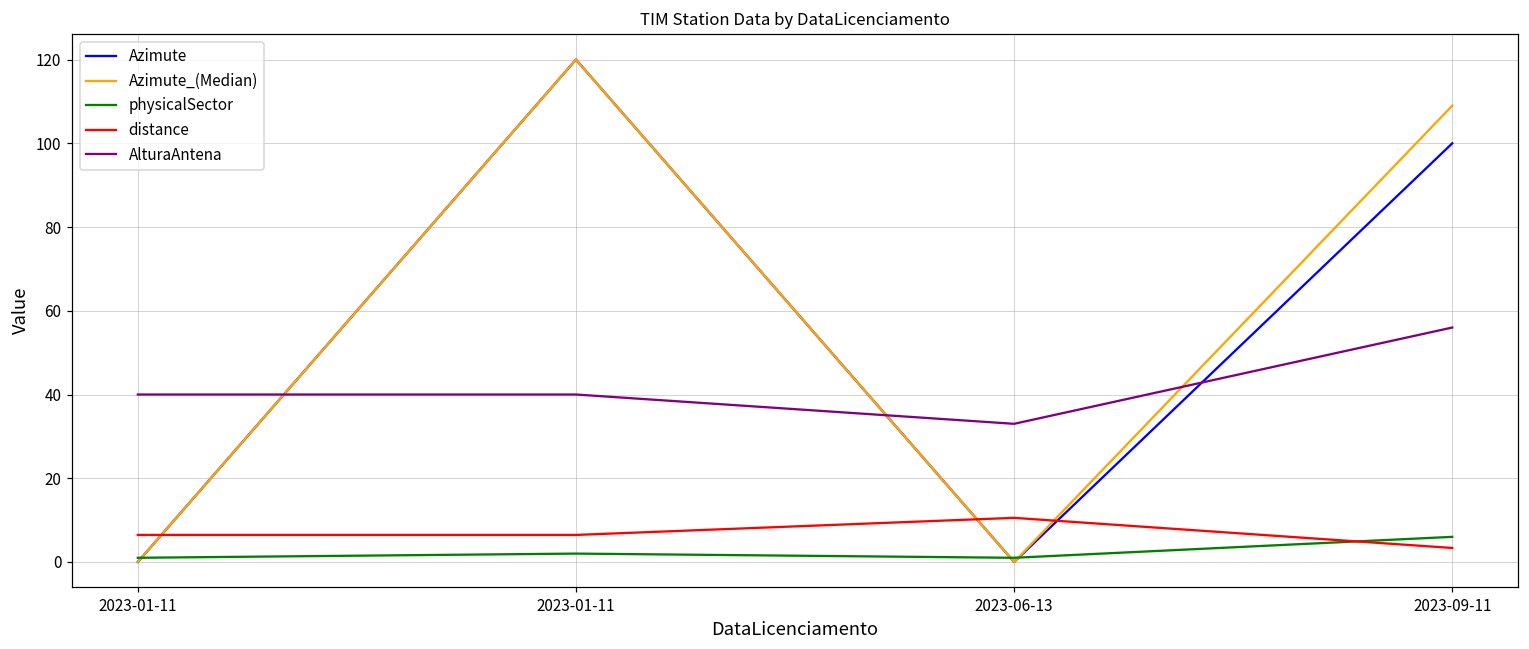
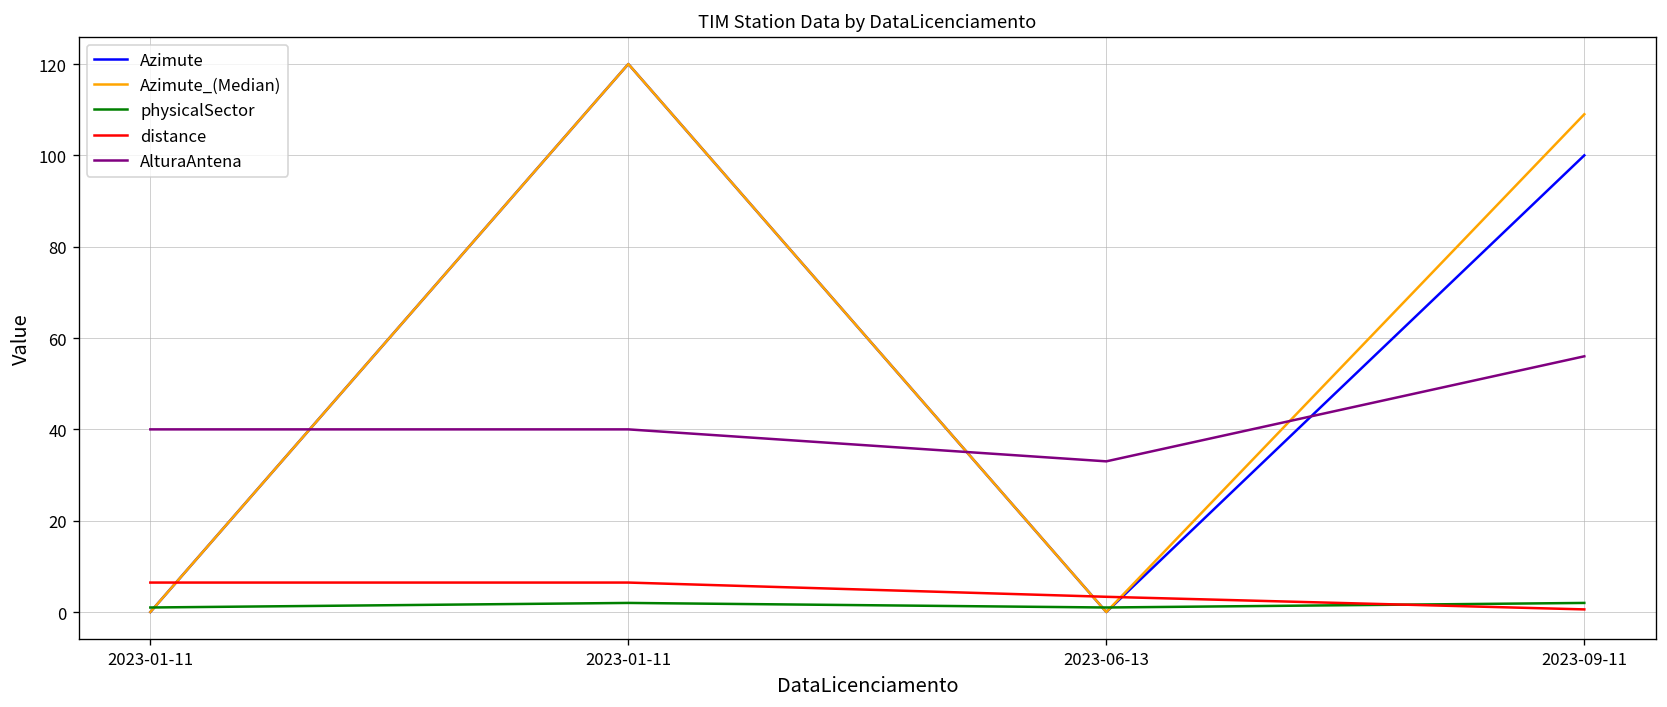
  {
    "Azimute": {
      "2023-09-11": 100
    },
    "Azimute_(Median)": {
      "2023-09-11": 109
    },
    "physicalSector": {
      "2023-06-13": 1,
-     "2023-09-11": 6
+     "2023-09-11": 2
    },
    "distance": {
-     "2023-06-13": 11,
-     "2023-09-11": 3
+     "2023-06-13": 3,
+     "2023-09-11": 1
    },
    "AlturaAntena": {
      "2023-06-13": 33,
      "2023-09-11": 56
    }
  }
